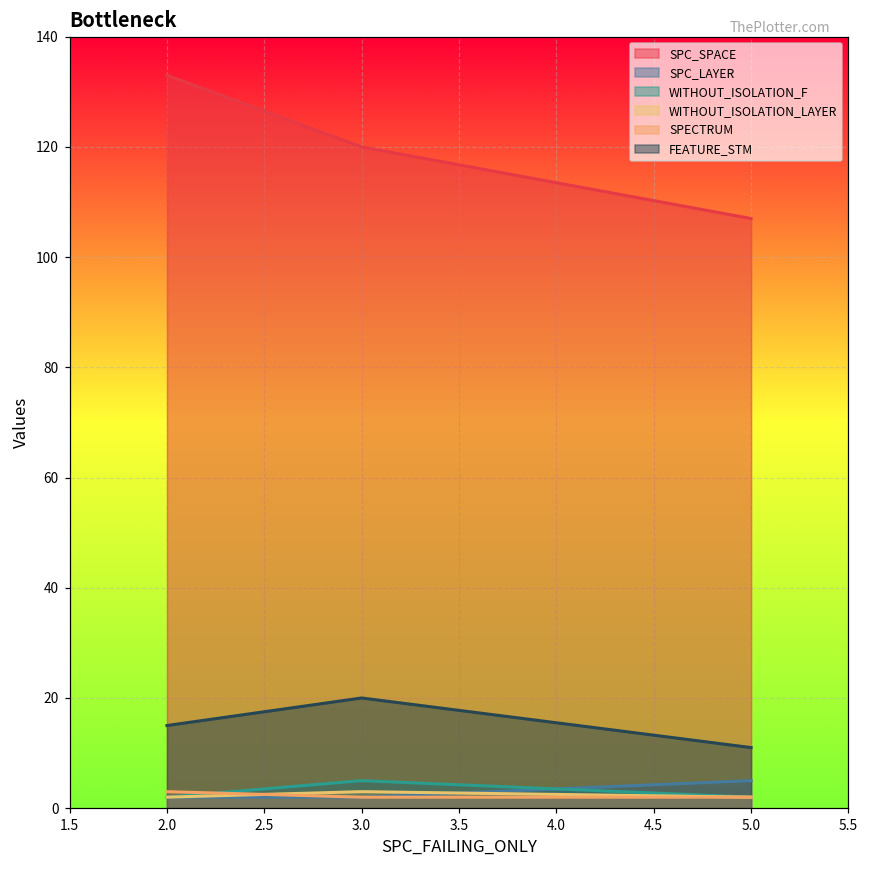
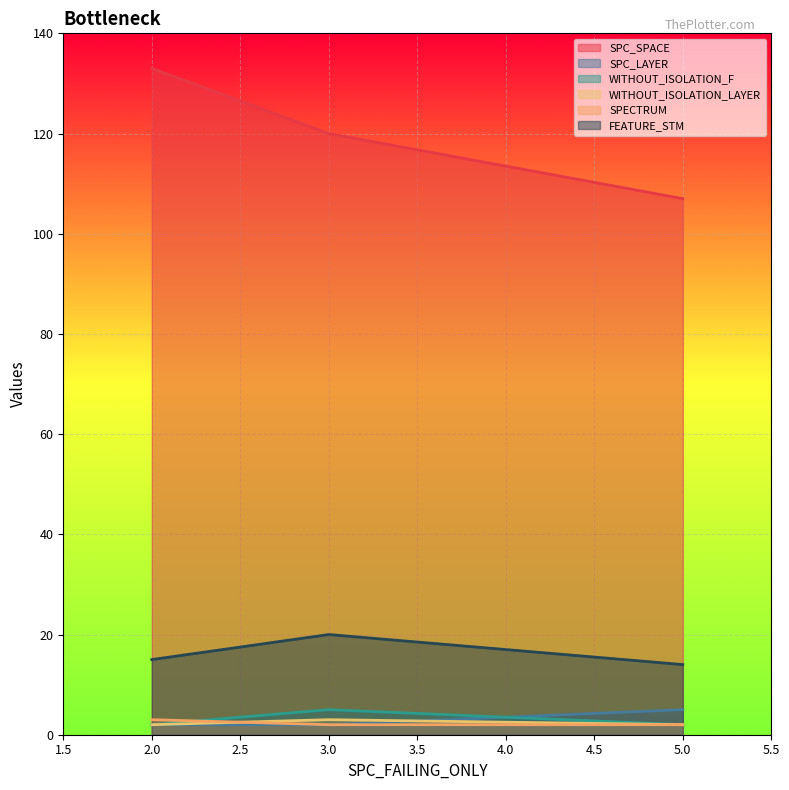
  {
    "SPC_SPACE": {
      "2.0": 133,
      "3.0": 120,
      "5.0": 107
    },
    "FEATURE_STM": {
      "2.0": 15,
      "3.0": 20,
-     "5.0": 11
+     "5.0": 14
    }
  }
